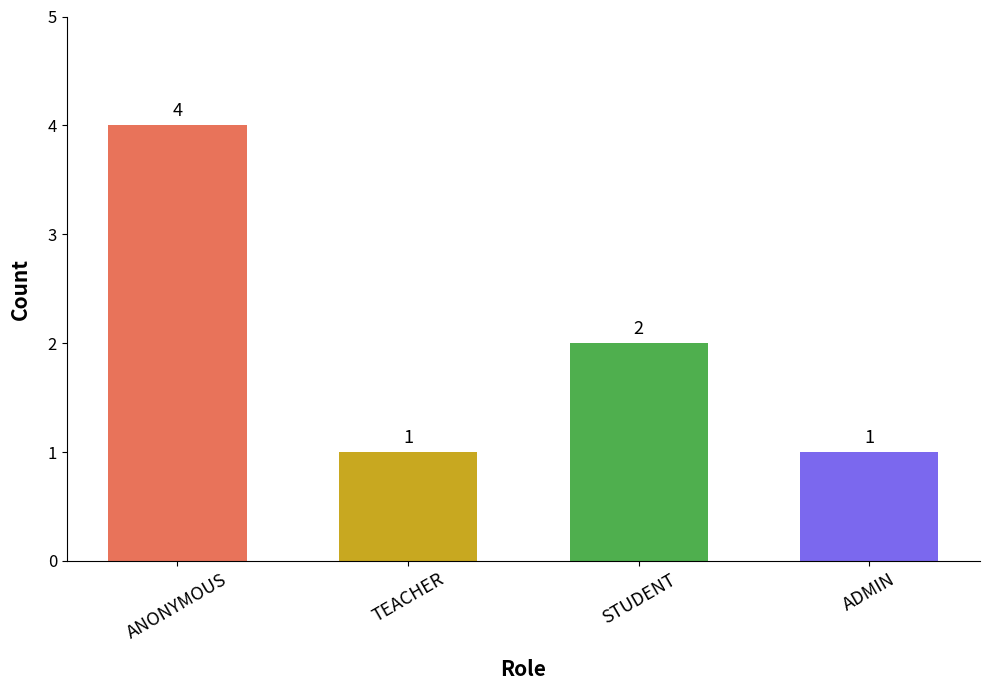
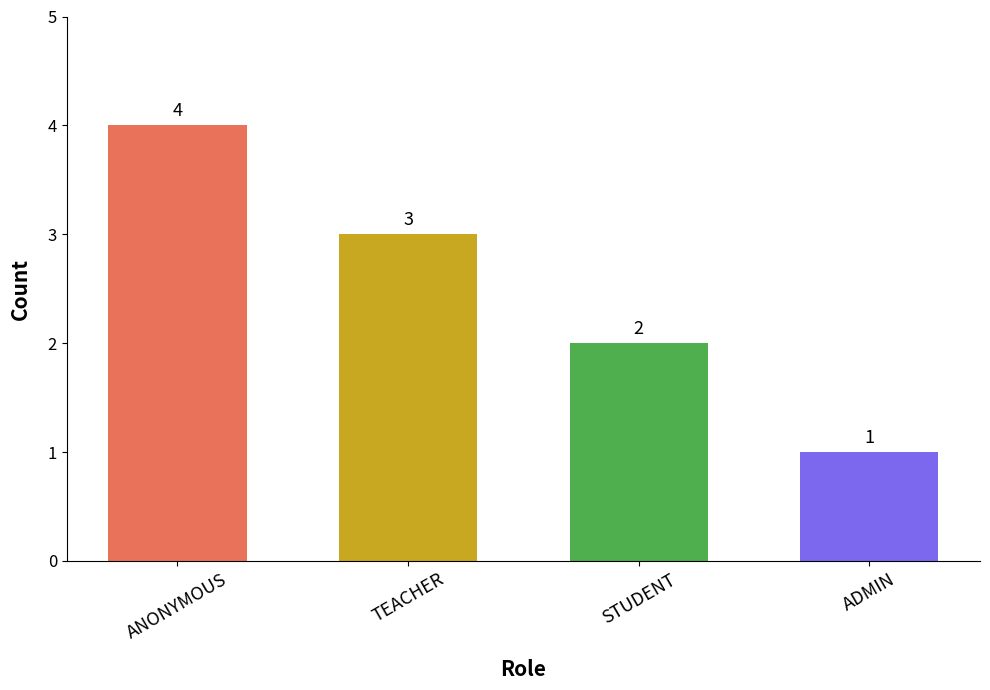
  {
    "ANONYMOUS": 4,
-   "TEACHER": 1,
+   "TEACHER": 3,
    "STUDENT": 2,
    "ADMIN": 1
  }
